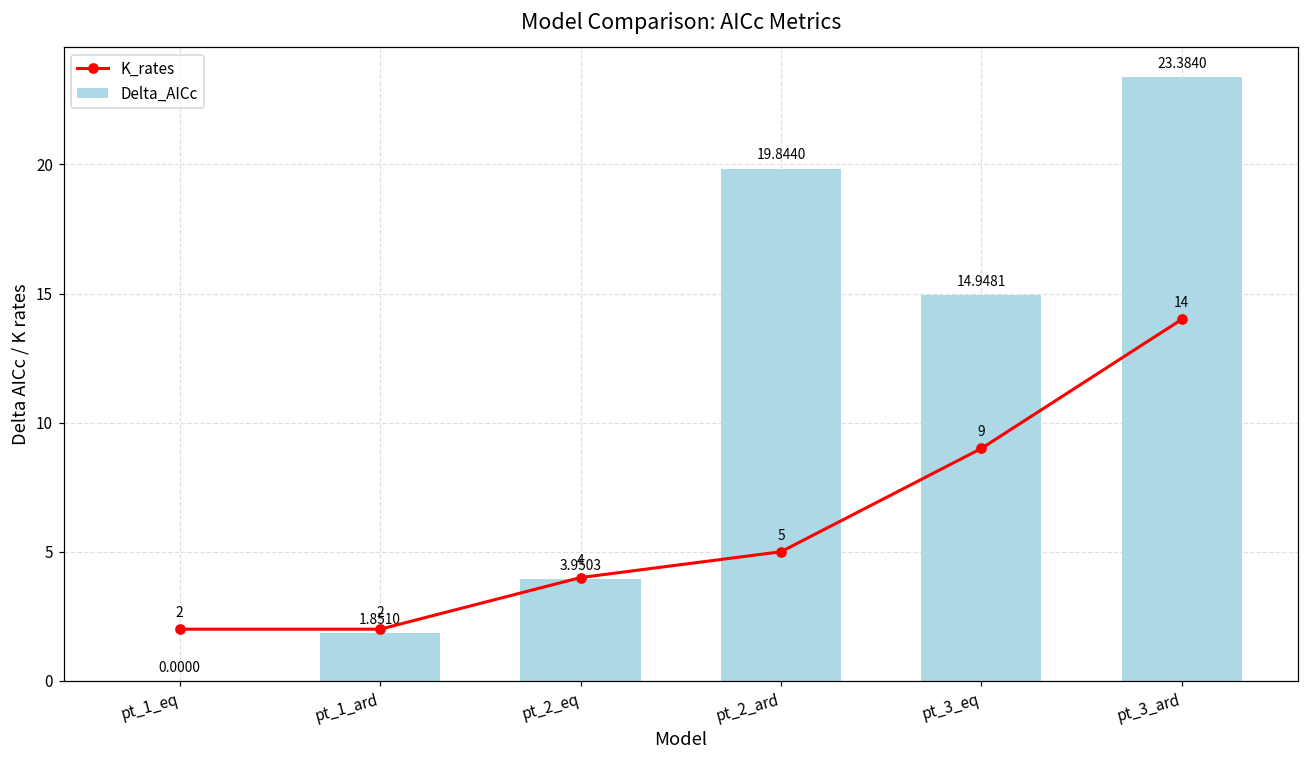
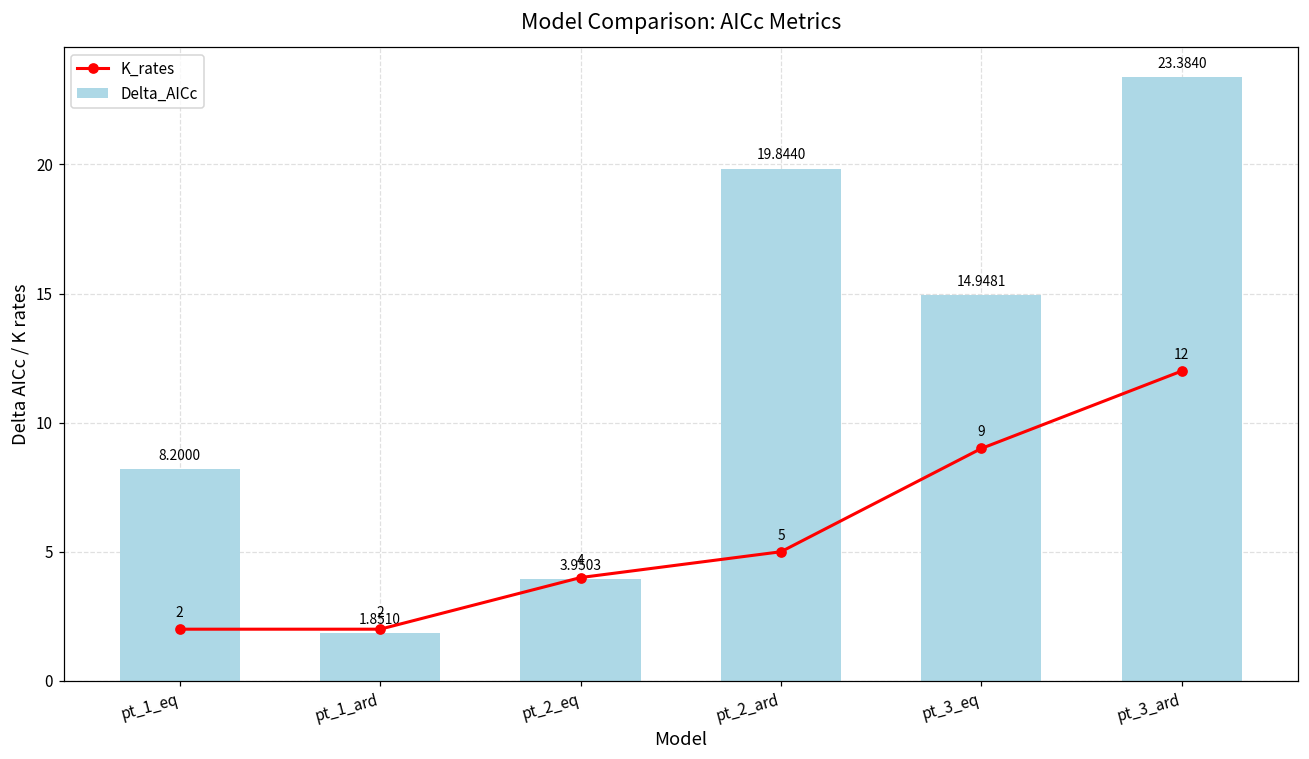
  {
    "Delta_AICc": {
-     "pt_1_eq": 0.0000,
+     "pt_1_eq": 8.2000,
      "pt_1_ard": 1.8510,
      "pt_2_eq": 3.9503,
      "pt_2_ard": 19.8440,
      "pt_3_eq": 14.9481,
      "pt_3_ard": 23.3840
    },
    "K_rates": {
      "pt_1_eq": 2,
      "pt_2_ard": 5,
      "pt_3_eq": 9,
-     "pt_3_ard": 14
+     "pt_3_ard": 12
    }
  }
